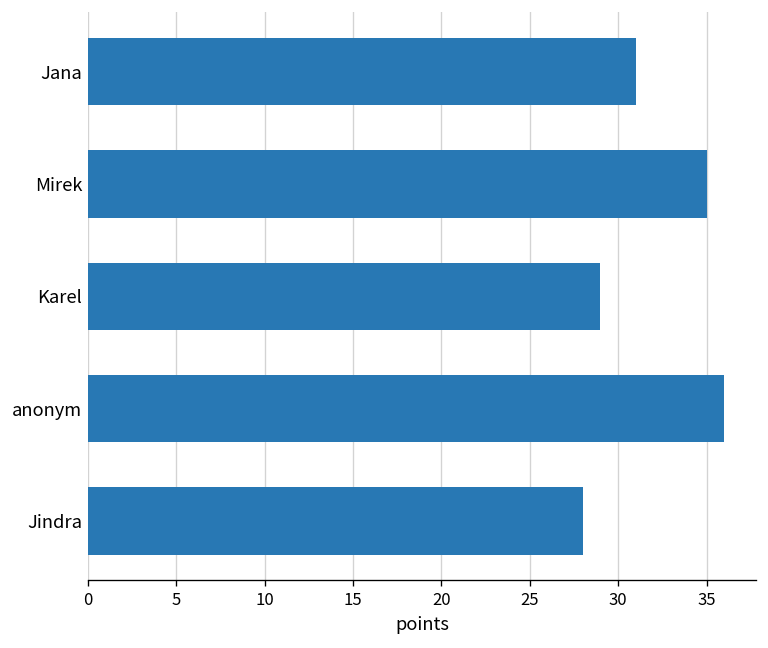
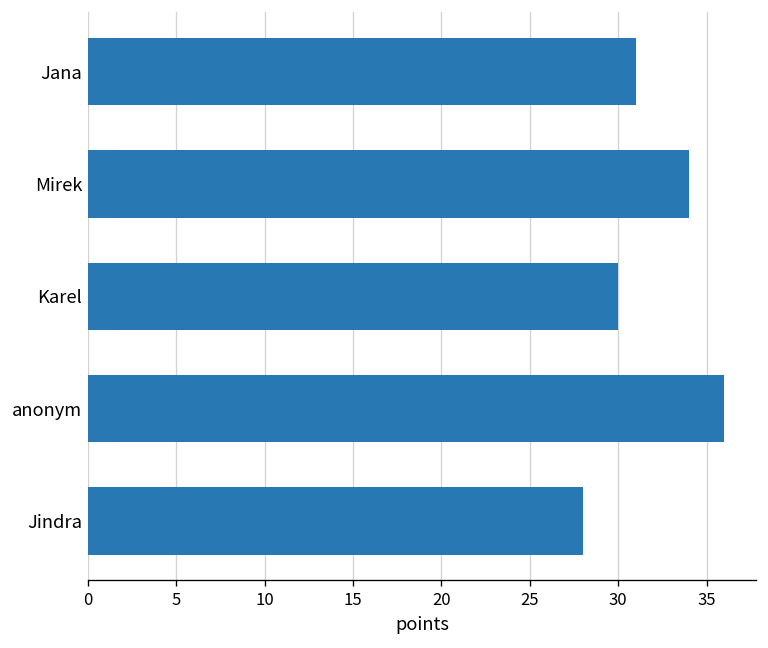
  {
    "Jana": 31,
-   "Mirek": 35,
-   "Karel": 29,
+   "Mirek": 34,
+   "Karel": 30,
    "anonym": 36,
    "Jindra": 28
  }
